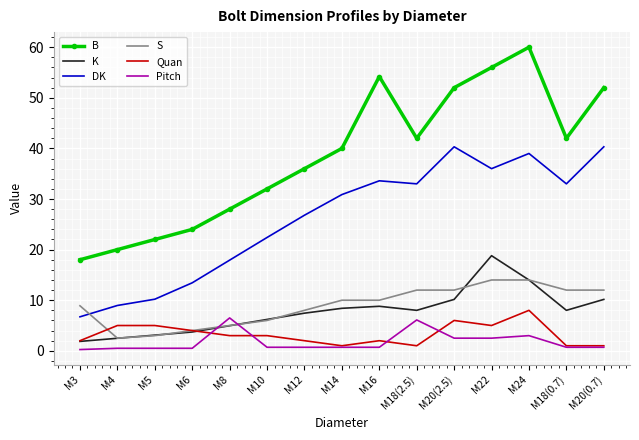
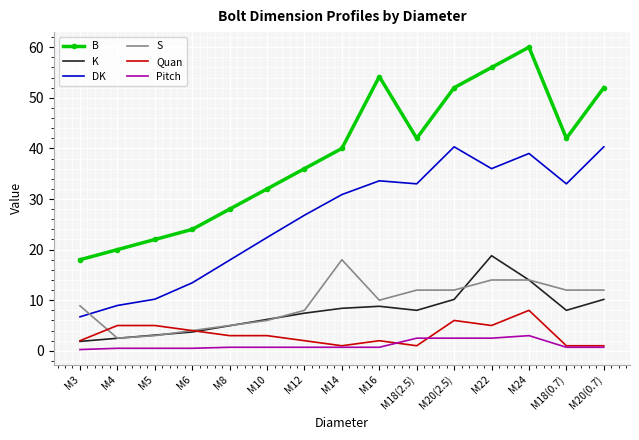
  {
    "B": {
      "M3": 18,
      "M4": 20,
      "M5": 22,
      "M6": 24,
      "M8": 28,
      "M10": 32,
      "M12": 36,
      "M14": 40,
      "M16": 54,
      "M18(2.5)": 42,
      "M20(2.5)": 52,
      "M22": 56,
      "M24": 60,
      "M18(0.7)": 42,
      "M20(0.7)": 52
    },
    "K": {
      "M12": 7,
      "M14": 8,
      "M16": 9,
      "M18(2.5)": 8,
      "M20(2.5)": 10,
      "M22": 19,
      "M18(0.7)": 8,
      "M20(0.7)": 10
    },
    "DK": {
      "M3": 7,
      "M4": 9,
      "M5": 10,
      "M6": 13,
      "M8": 18,
      "M10": 22,
      "M12": 27,
      "M14": 31,
      "M16": 34,
      "M18(2.5)": 33,
      "M20(2.5)": 40,
      "M22": 36,
      "M24": 39,
      "M18(0.7)": 33,
      "M20(0.7)": 40
    },
    "S": {
      "M3": 9,
      "M12": 8,
-     "M14": 10,
+     "M14": 18,
      "M16": 10,
      "M18(2.5)": 12,
      "M20(2.5)": 12,
      "M22": 14,
      "M18(0.7)": 12,
      "M20(0.7)": 12
    },
    "Quan": {
      "M4": 5,
      "M5": 5,
      "M8": 3,
      "M10": 3,
      "M12": 2,
      "M16": 2,
      "M18(2.5)": 1,
      "M20(2.5)": 6,
      "M22": 5,
      "M24": 8
    },
    "Pitch": {
      "M3": 0,
      "M4": 1,
      "M5": 1,
      "M6": 1,
-     "M8": 7,
+     "M8": 1,
      "M10": 1,
      "M12": 1,
      "M16": 1,
-     "M18(2.5)": 6,
+     "M18(2.5)": 3,
      "M20(2.5)": 3,
      "M22": 3,
      "M24": 3
    }
  }
